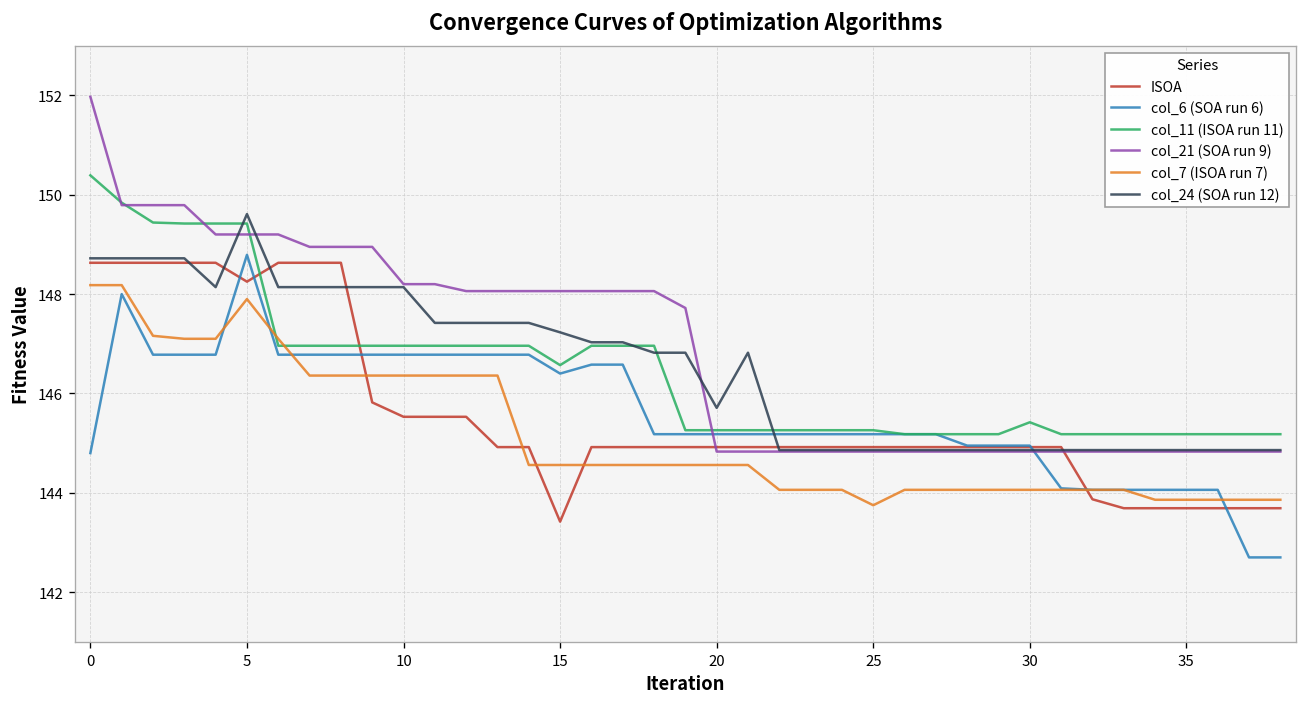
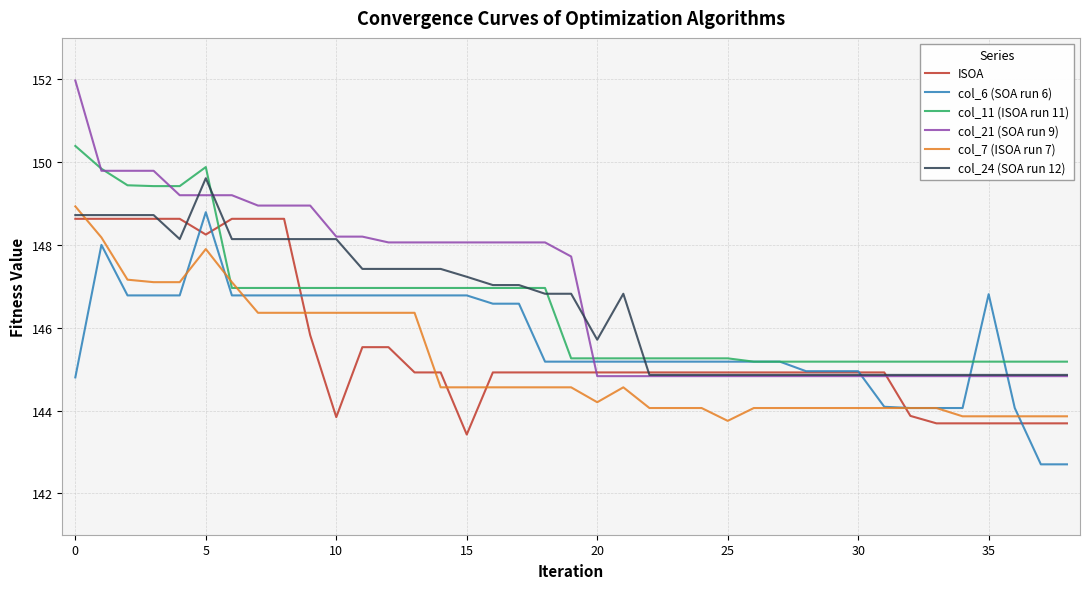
  {
    "ISOA": {
      "0": 148.6,
      "5": 148.3,
-     "10": 145.5,
+     "10": 143.8,
      "15": 143.4,
      "20": 144.9,
      "35": 143.7
    },
    "col_6 (SOA run 6)": {
      "0": 144.8,
      "5": 148.8,
      "10": 146.8,
-     "15": 146.4,
+     "15": 146.8,
      "20": 145.2,
      "25": 145.2,
-     "35": 144.1
+     "35": 146.8
    },
    "col_11 (ISOA run 11)": {
      "0": 150.4,
-     "5": 149.4,
+     "5": 149.9,
      "10": 147.0,
-     "15": 146.6,
+     "15": 147.0,
      "20": 145.3,
      "25": 145.3,
-     "30": 145.4,
+     "30": 145.2,
      "35": 145.2
    },
    "col_21 (SOA run 9)": {
      "0": 152.0,
      "5": 149.2,
      "15": 148.1,
      "20": 144.8
    },
    "col_7 (ISOA run 7)": {
-     "0": 148.2,
+     "0": 148.9,
      "5": 147.9,
      "10": 146.4,
      "15": 144.6,
-     "20": 144.6,
+     "20": 144.2,
      "25": 143.8,
      "30": 144.1,
      "35": 143.9
    },
    "col_24 (SOA run 12)": {
      "0": 148.7,
      "5": 149.6,
      "15": 147.2,
      "20": 145.7
    }
  }
